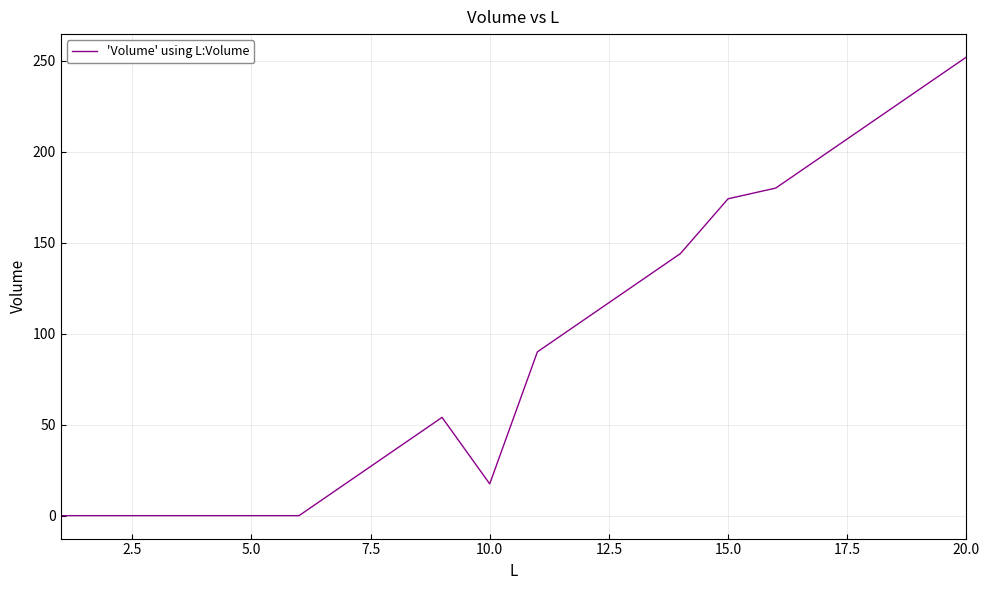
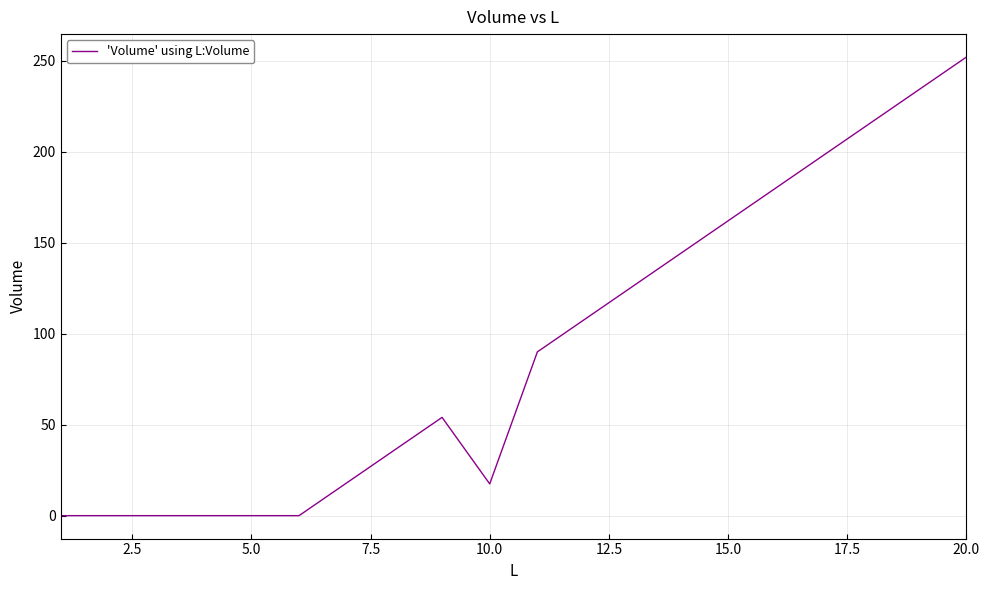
  {
    "5.0": 0,
    "10.0": 17,
-   "15.0": 174,
+   "15.0": 162,
    "20.0": 252
  }
